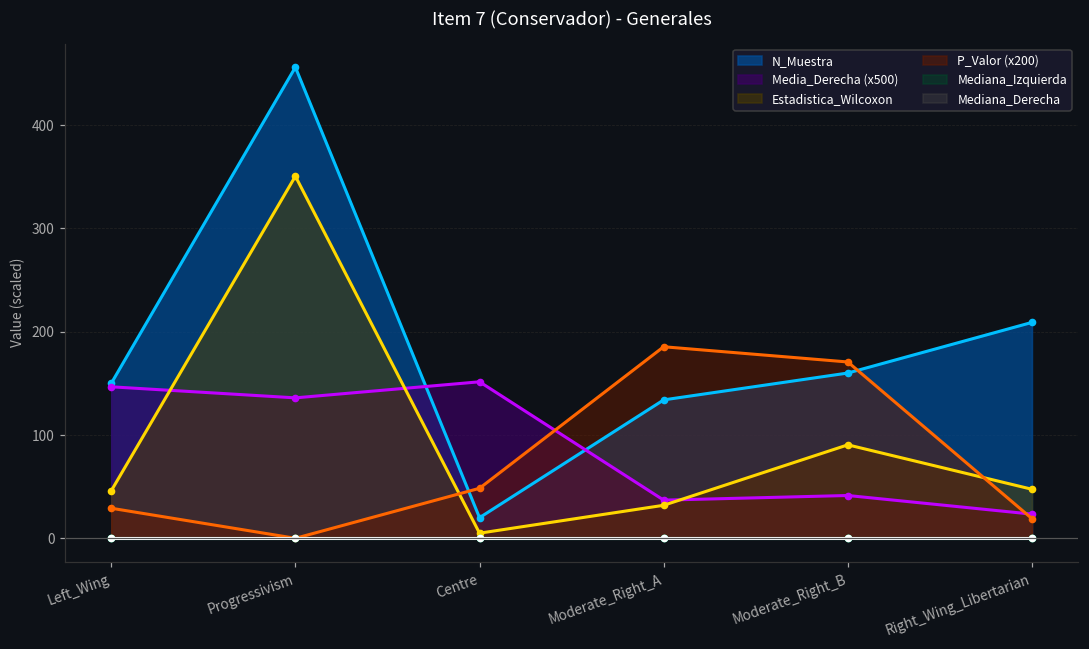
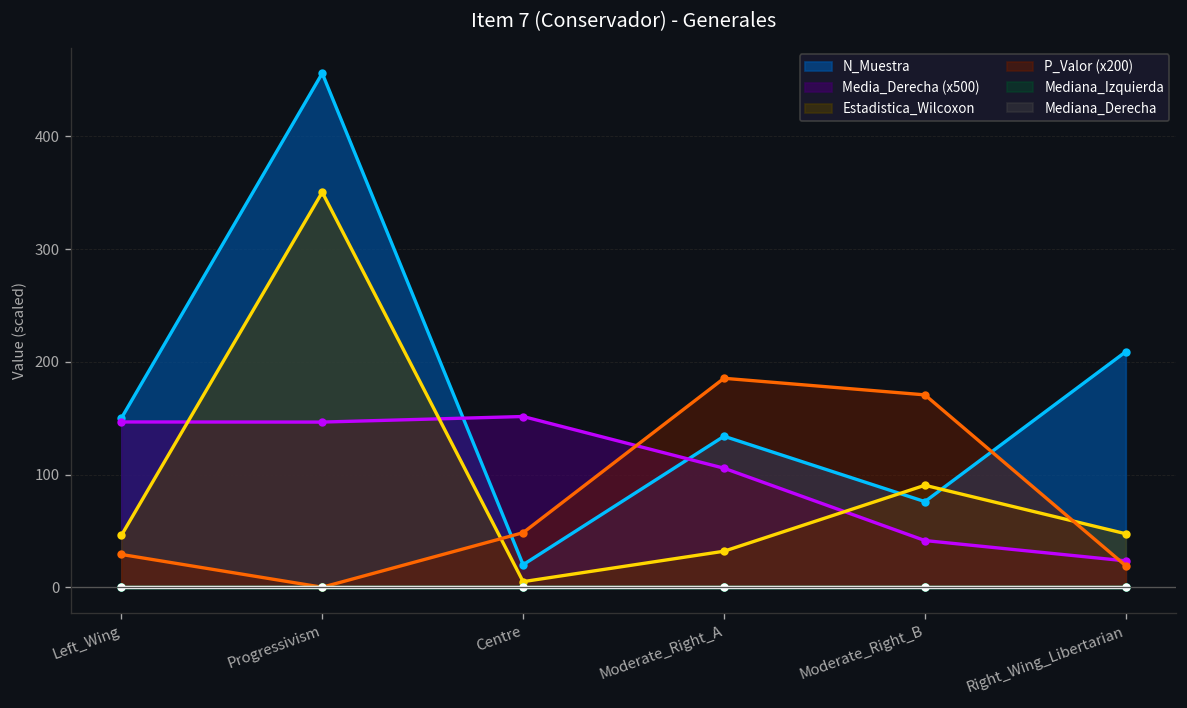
  {
    "N_Muestra": {
      "Left_Wing": 150,
      "Progressivism": 460,
      "Centre": 20,
      "Moderate_Right_A": 130,
-     "Moderate_Right_B": 160,
+     "Moderate_Right_B": 80,
      "Right_Wing_Libertarian": 210
    },
    "Media_Derecha (x500)": {
      "Left_Wing": 150,
-     "Progressivism": 140,
+     "Progressivism": 150,
      "Centre": 150,
-     "Moderate_Right_A": 40,
+     "Moderate_Right_A": 110,
      "Moderate_Right_B": 40,
      "Right_Wing_Libertarian": 20
    }
  }
